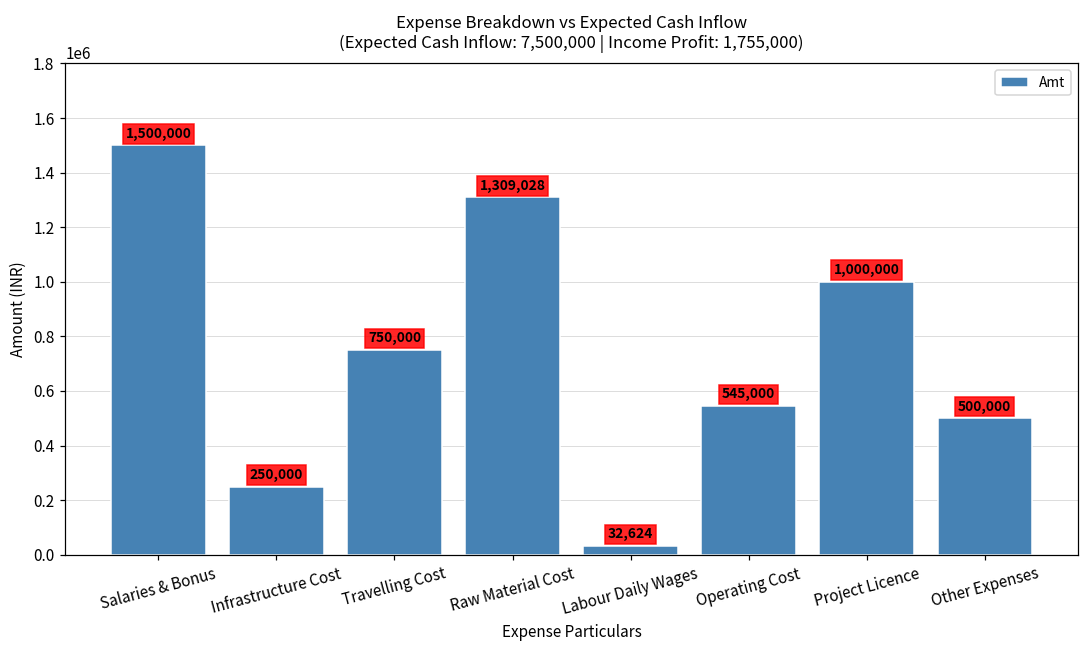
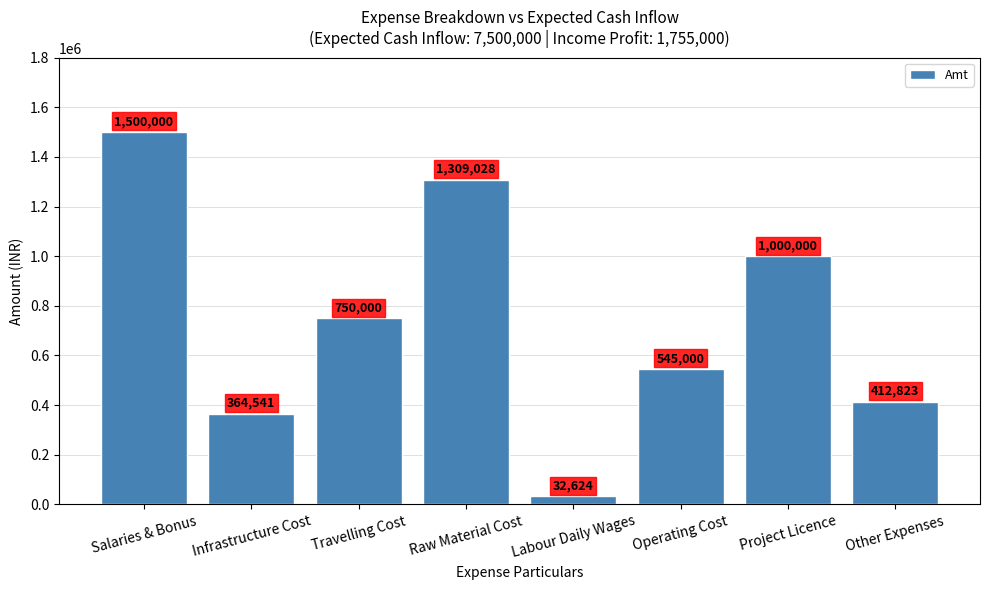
  {
-   "Infrastructure Cost": "250,000",
-   "Other Expenses": "500,000"
+   "Infrastructure Cost": "364,541",
+   "Other Expenses": "412,823"
  }
